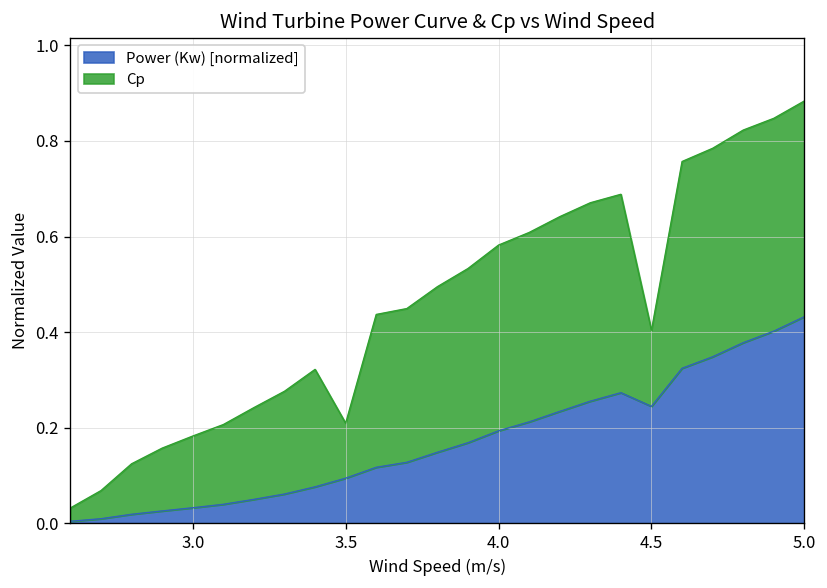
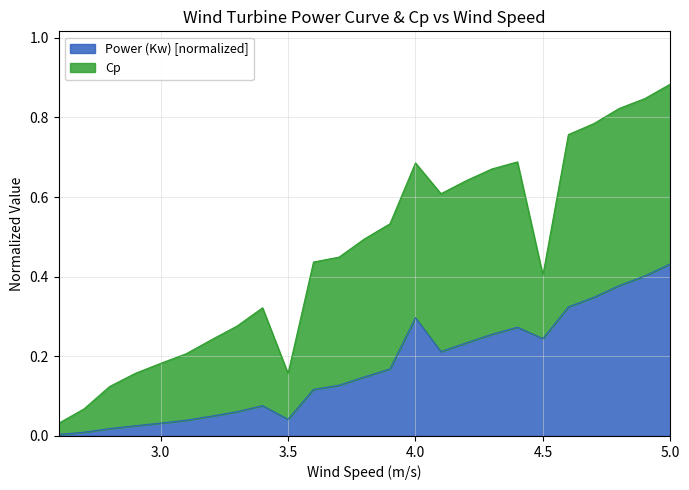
  {
    "Power (Kw) [normalized]": {
      "3.0": 0.03,
-     "3.5": 0.09,
-     "4.0": 0.19,
+     "3.5": 0.04,
+     "4.0": 0.30,
      "4.5": 0.24,
      "5.0": 0.43
    },
    "Cp": {
      "3.0": 0.15,
      "3.5": 0.12,
      "4.0": 0.39,
      "4.5": 0.16,
      "5.0": 0.45
    }
  }
